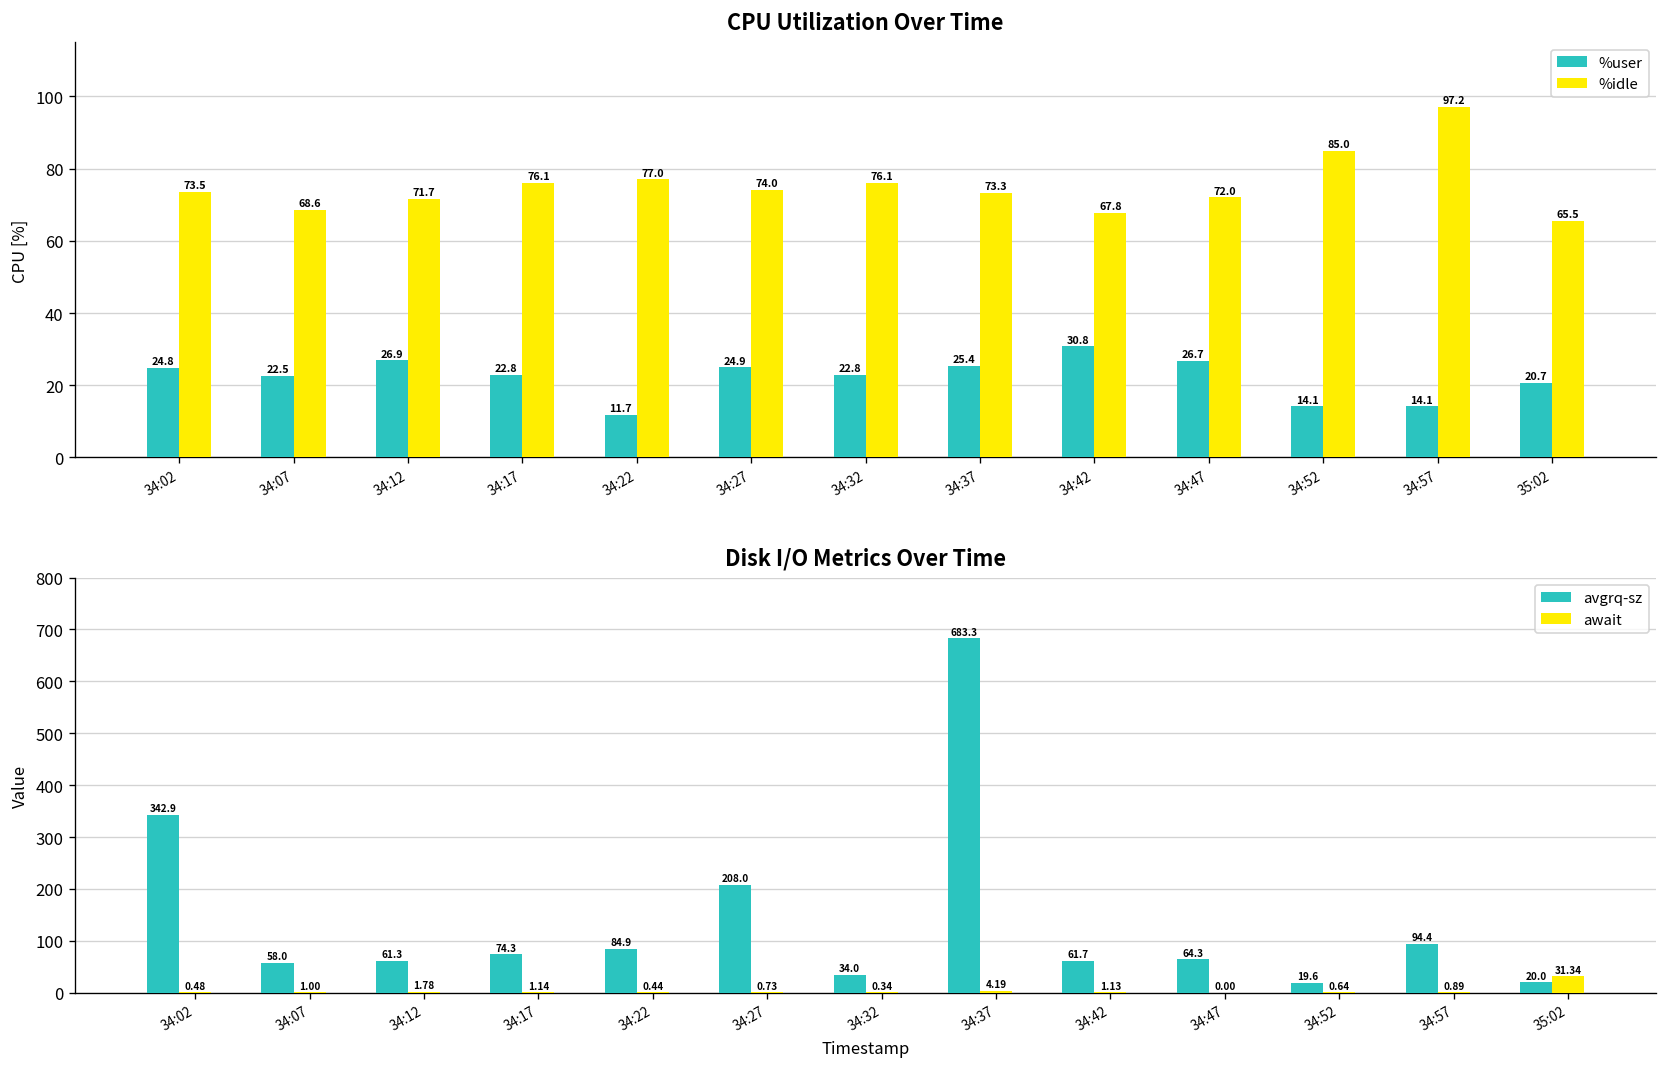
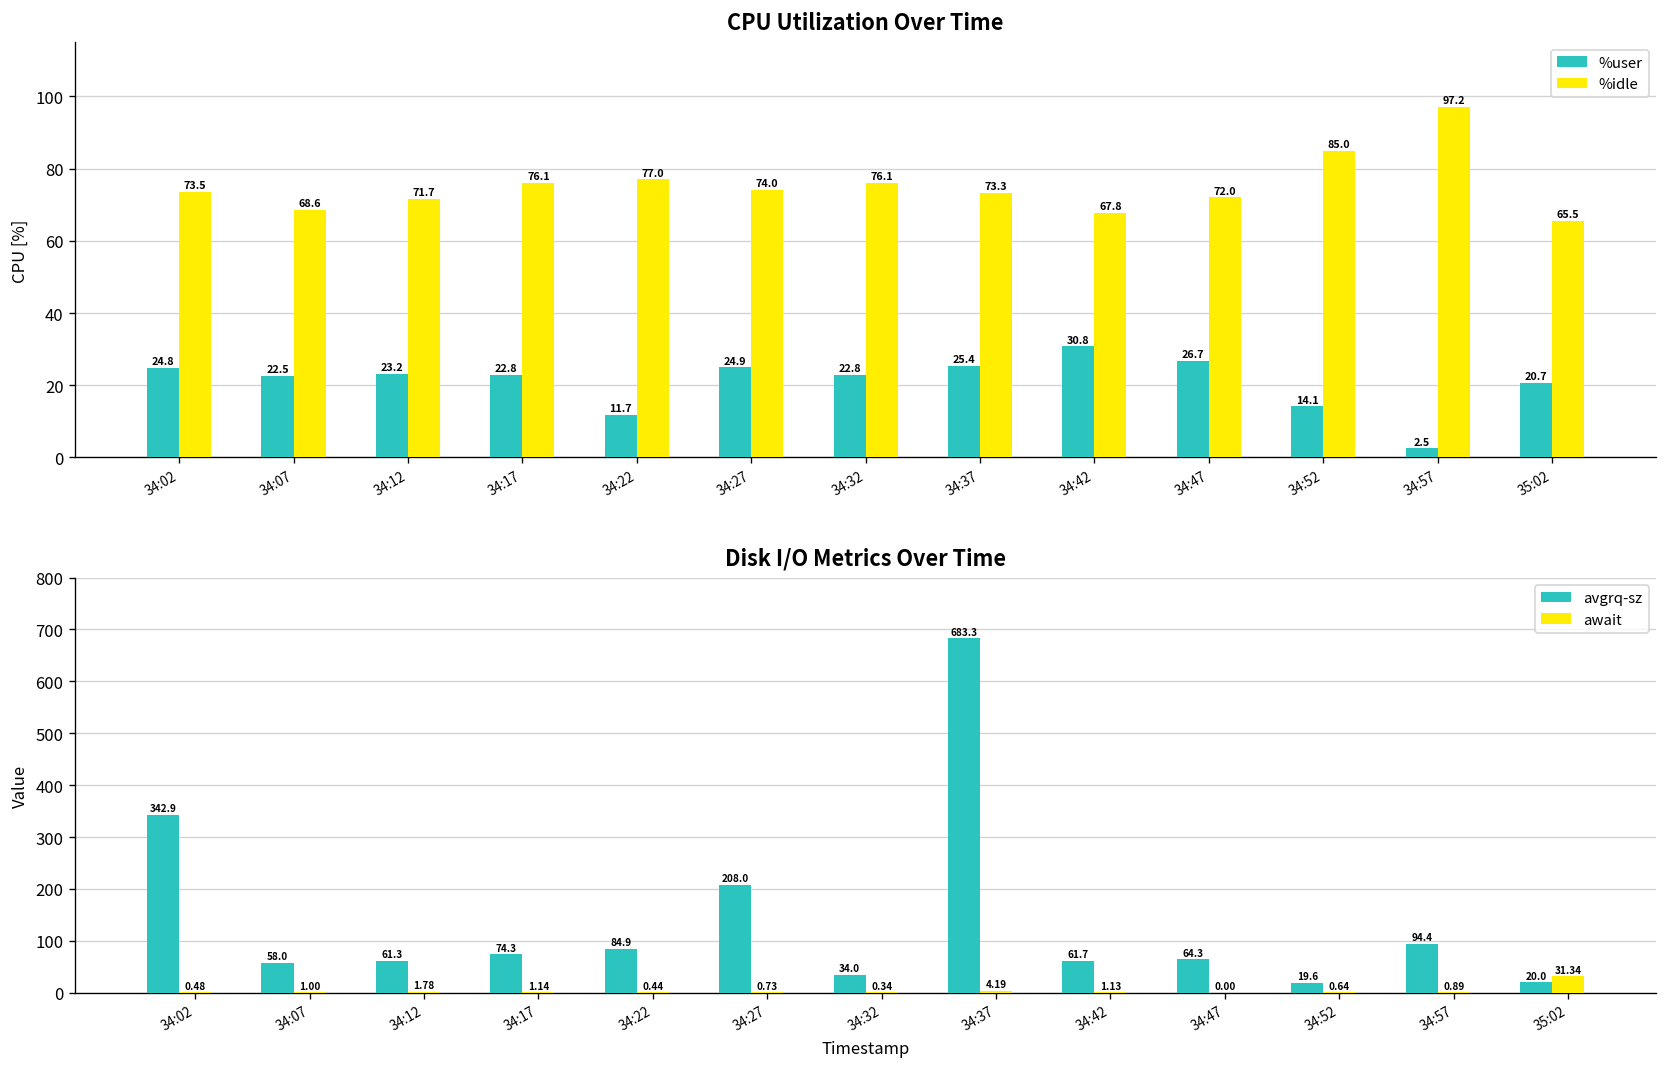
  {
    "CPU Utilization Over Time": {
      "%user": {
        "34:02": 24.8,
        "34:07": 22.5,
-       "34:12": 26.9,
+       "34:12": 23.2,
        "34:17": 22.8,
        "34:22": 11.7,
        "34:27": 24.9,
        "34:32": 22.8,
        "34:37": 25.4,
        "34:42": 30.8,
        "34:47": 26.7,
        "34:52": 14.1,
-       "34:57": 14.1,
+       "34:57": 2.5,
        "35:02": 20.7
      },
      "%idle": {
        "34:02": 73.5,
        "34:07": 68.6,
        "34:12": 71.7,
        "34:17": 76.1,
        "34:22": 77.0,
        "34:27": 74.0,
        "34:32": 76.1,
        "34:37": 73.3,
        "34:42": 67.8,
        "34:47": 72.0,
        "34:52": 85.0,
        "34:57": 97.2,
        "35:02": 65.5
      }
    },
    "Disk I/O Metrics Over Time": {
      "avgrq-sz": {
        "34:02": 342.9,
        "34:07": 58.0,
        "34:12": 61.3,
        "34:17": 74.3,
        "34:22": 84.9,
        "34:27": 208.0,
        "34:32": 34.0,
        "34:37": 683.3,
        "34:42": 61.7,
        "34:47": 64.3,
        "34:52": 19.6,
        "34:57": 94.4,
        "35:02": 20.0
      },
      "await": {
        "34:02": 0.48,
        "34:07": 1.00,
        "34:12": 1.78,
        "34:17": 1.14,
        "34:22": 0.44,
        "34:27": 0.73,
        "34:32": 0.34,
        "34:37": 4.19,
        "34:42": 1.13,
        "34:47": 0.00,
        "34:52": 0.64,
        "34:57": 0.89,
        "35:02": 31.34
      }
    }
  }
